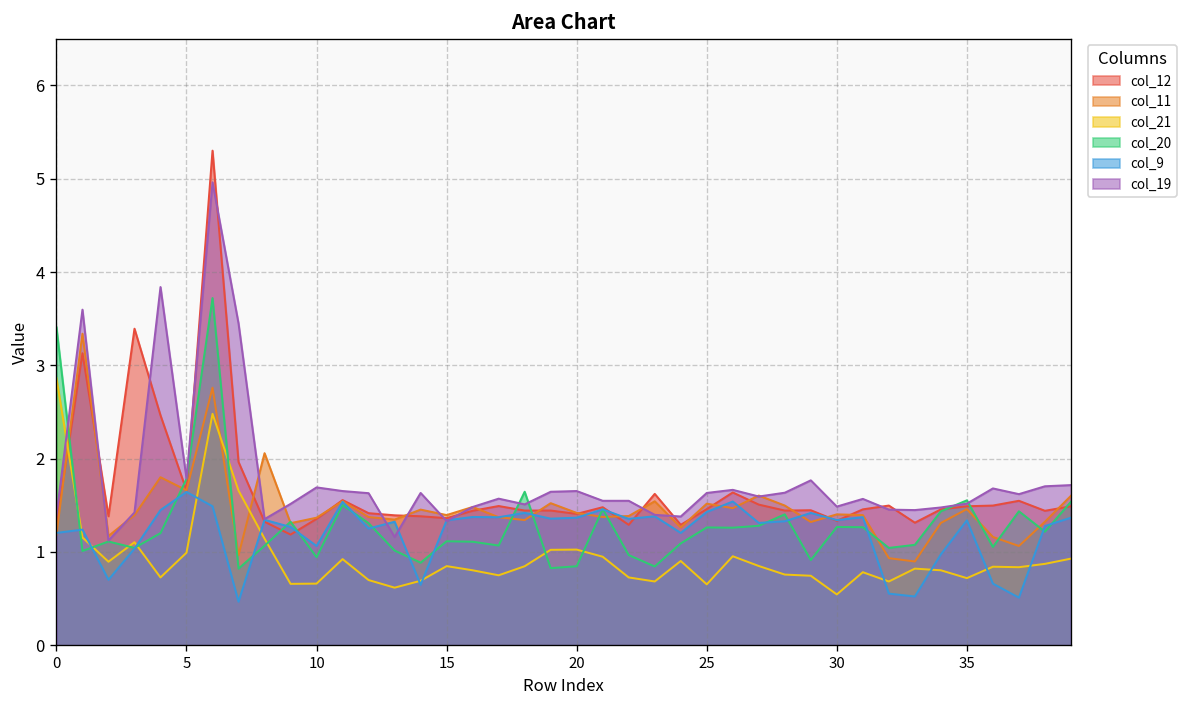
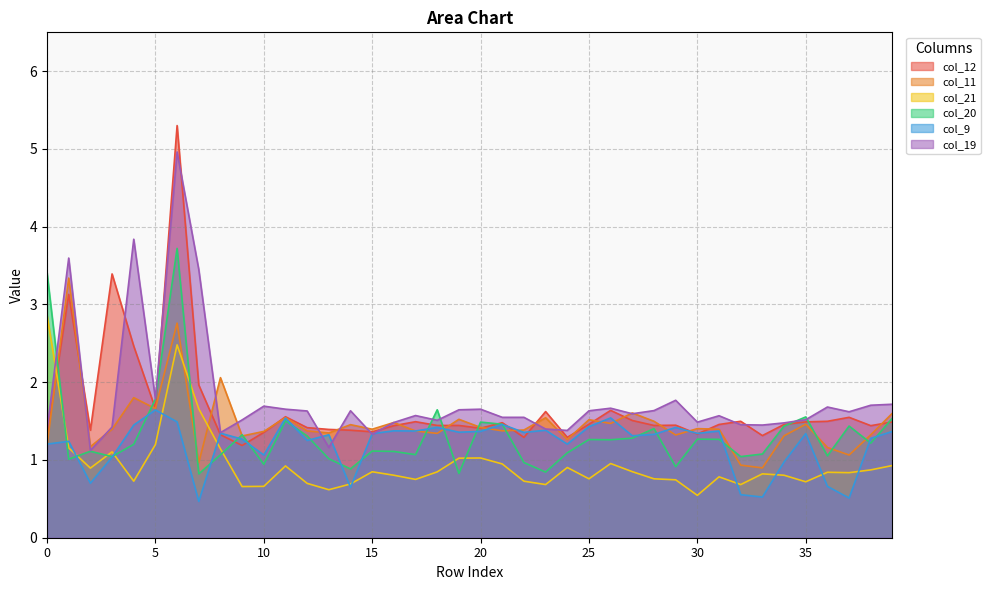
  {
    "col_21": {
      "0": 2.9,
-     "5": 1.0,
+     "5": 1.2,
      "10": 0.7,
      "15": 0.8,
      "20": 1.0,
-     "25": 0.7,
+     "25": 0.8,
      "30": 0.5,
      "35": 0.7
    },
    "col_20": {
      "0": 3.4,
      "10": 0.9,
      "15": 1.1,
-     "20": 0.8,
+     "20": 1.5,
      "25": 1.3,
      "30": 1.3,
      "35": 1.6
    },
    "col_9": {
      "10": 1.1,
      "20": 1.4,
      "35": 1.3
    },
    "col_19": {
      "0": 1.4,
      "10": 1.7,
      "20": 1.7,
      "25": 1.6,
      "30": 1.5
    }
  }
